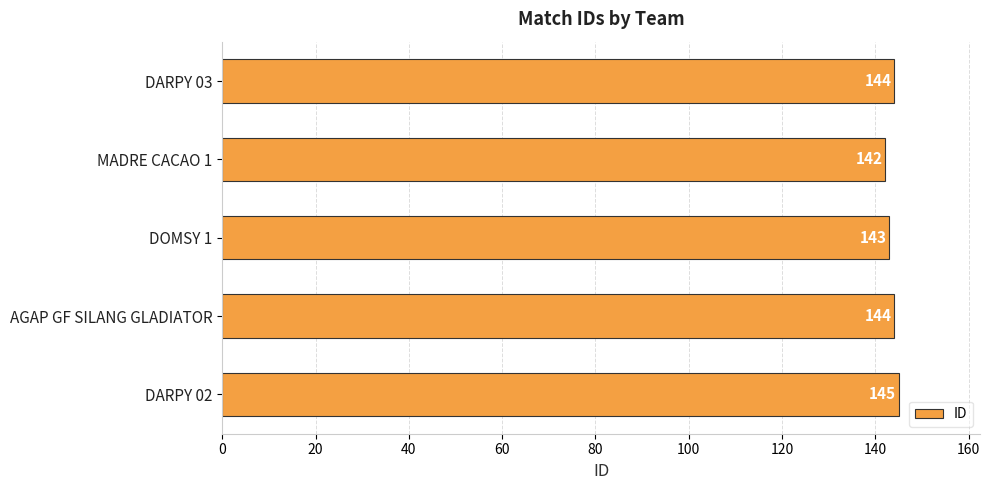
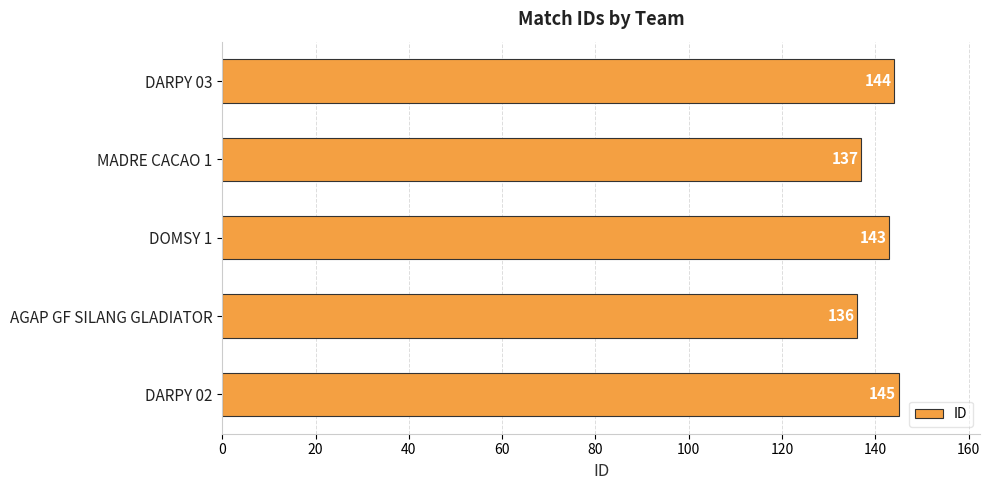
  {
    "DARPY 03": 144,
-   "MADRE CACAO 1": 142,
+   "MADRE CACAO 1": 137,
    "DOMSY 1": 143,
-   "AGAP GF SILANG GLADIATOR": 144,
+   "AGAP GF SILANG GLADIATOR": 136,
    "DARPY 02": 145
  }
